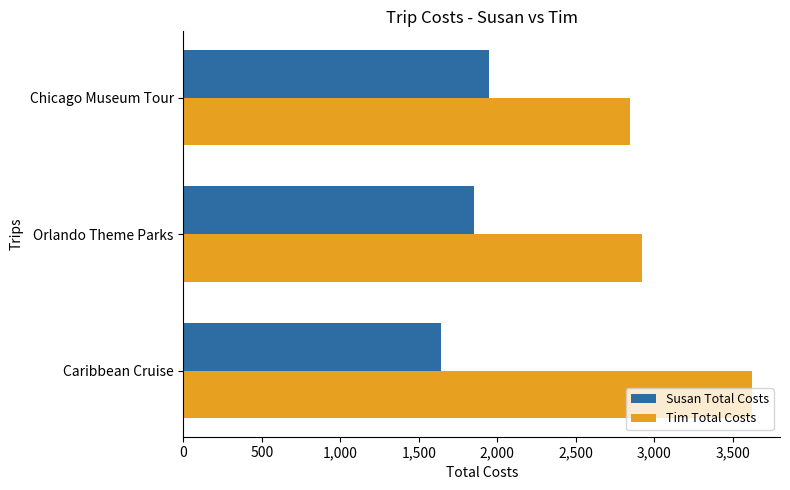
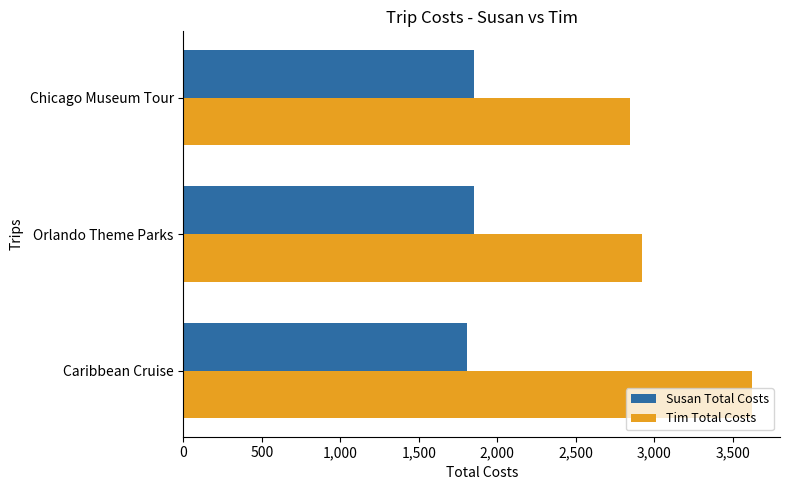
  {
    "Susan Total Costs": {
-     "Chicago Museum Tour": "1,950",
+     "Chicago Museum Tour": "1,850",
      "Orlando Theme Parks": "1,850",
-     "Caribbean Cruise": "1,640"
+     "Caribbean Cruise": "1,810"
    },
    "Tim Total Costs": {
      "Chicago Museum Tour": "2,840",
      "Orlando Theme Parks": "2,920"
    }
  }
